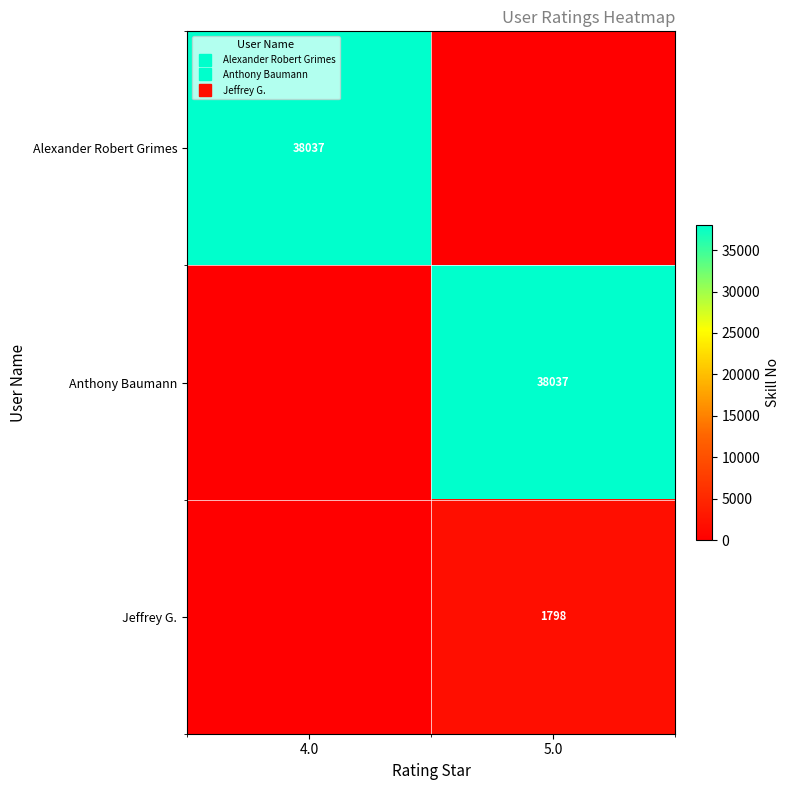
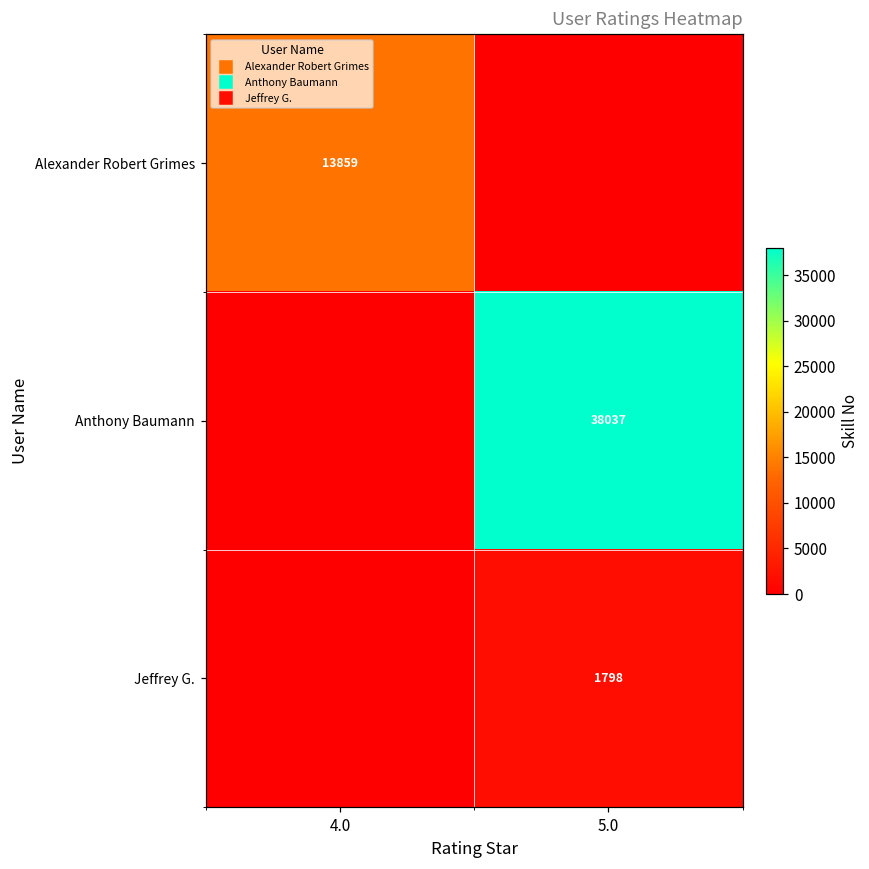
  {
    "Alexander Robert Grimes": {
-     "4.0": 38037
+     "4.0": 13859
    },
    "Anthony Baumann": {
      "5.0": 38037
    },
    "Jeffrey G.": {
      "5.0": 1798
    }
  }
